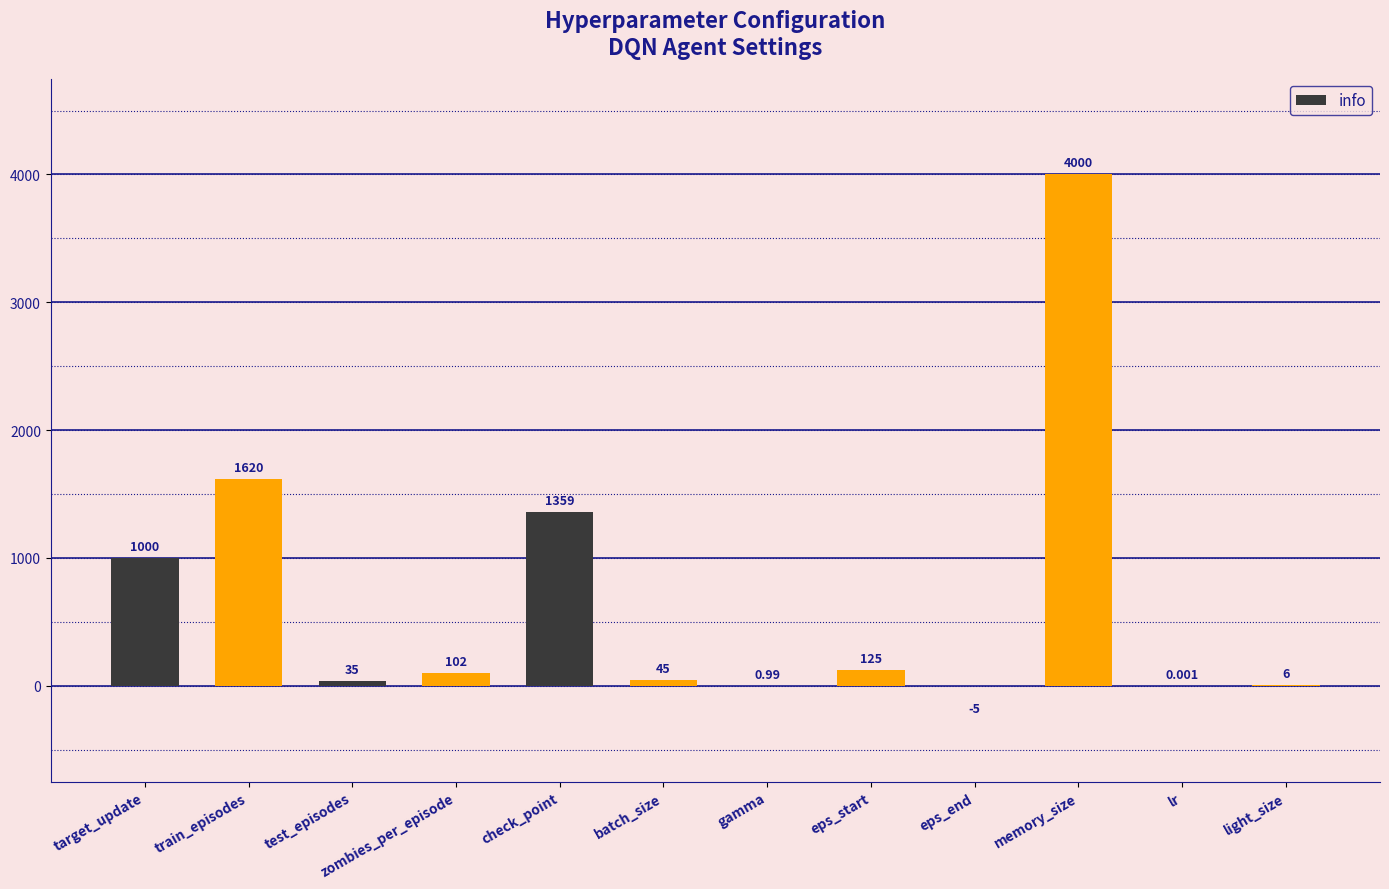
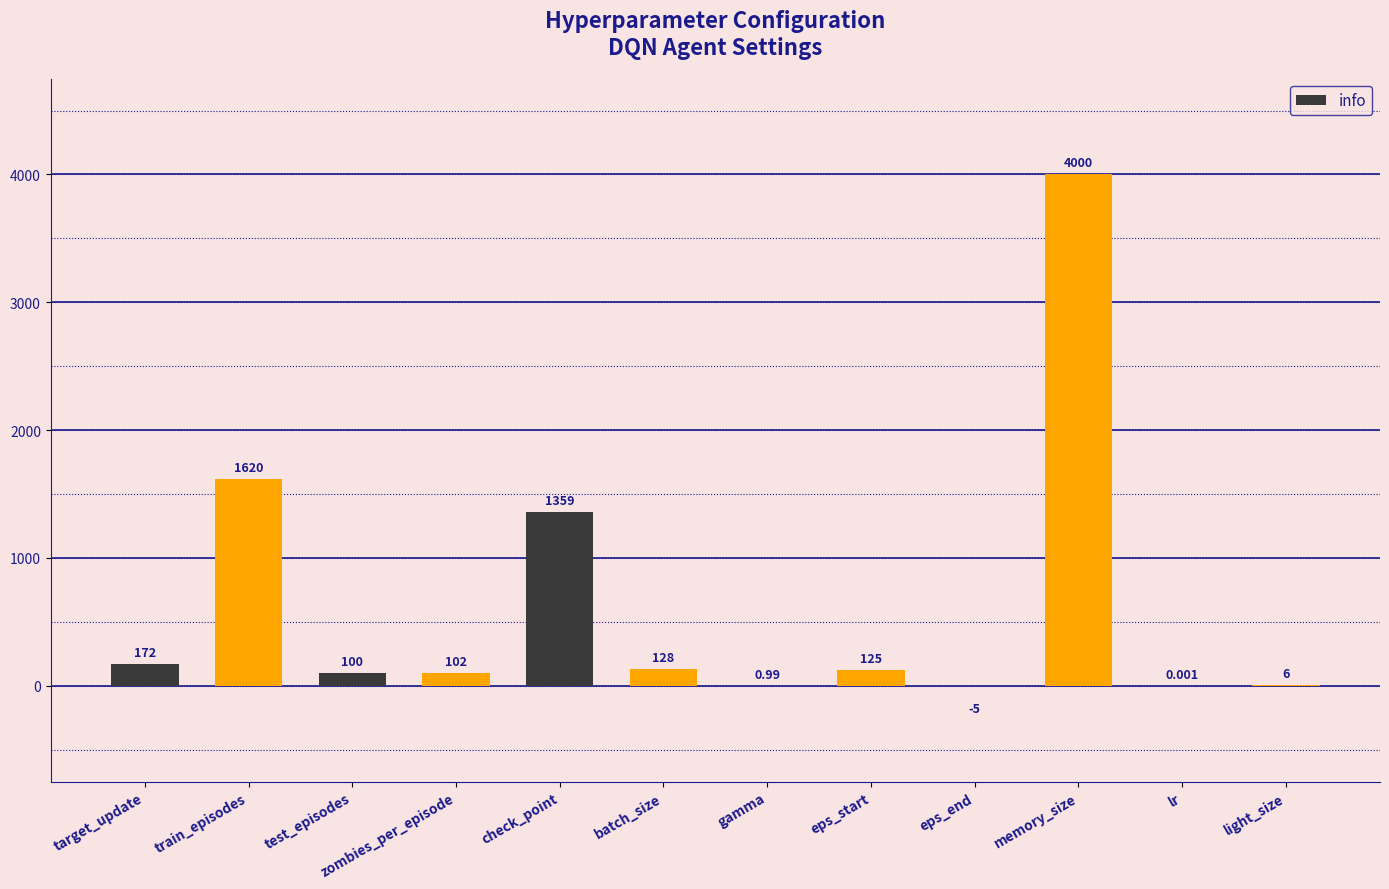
  {
-   "target_update": 1000,
+   "target_update": 172,
    "train_episodes": 1620,
-   "test_episodes": 35,
+   "test_episodes": 100,
    "zombies_per_episode": 102,
    "check_point": 1359,
-   "batch_size": 45,
+   "batch_size": 128,
    "gamma": 0.99,
    "eps_start": 125,
    "eps_end": -5,
    "memory_size": 4000,
    "lr": 0.001,
    "light_size": 6
  }
